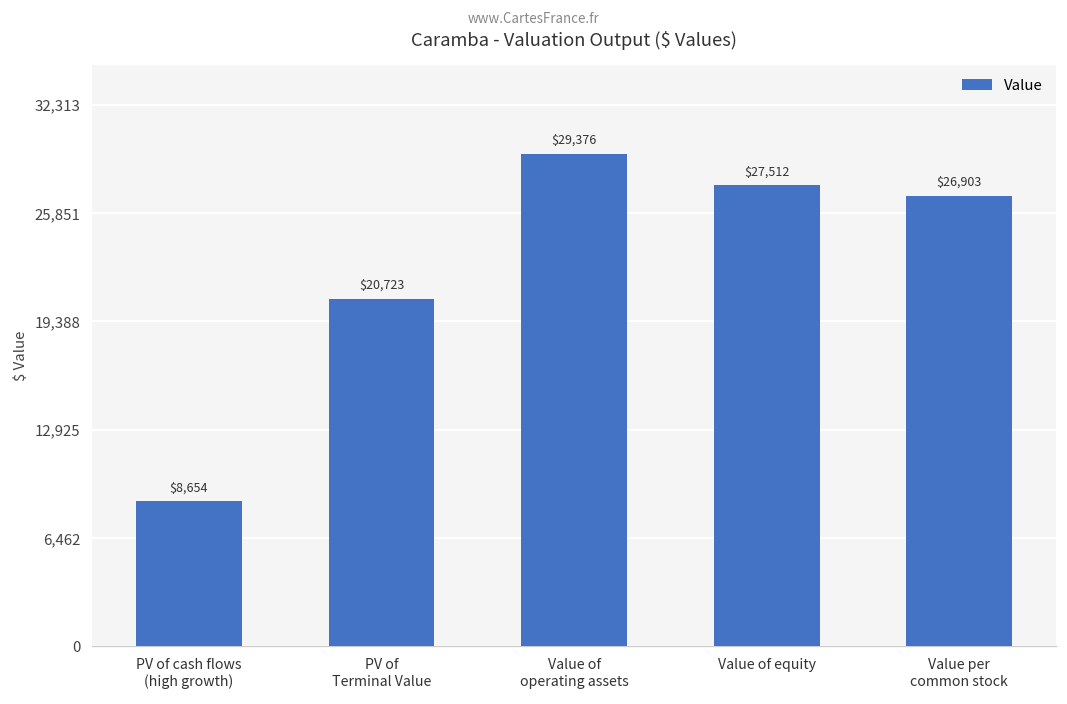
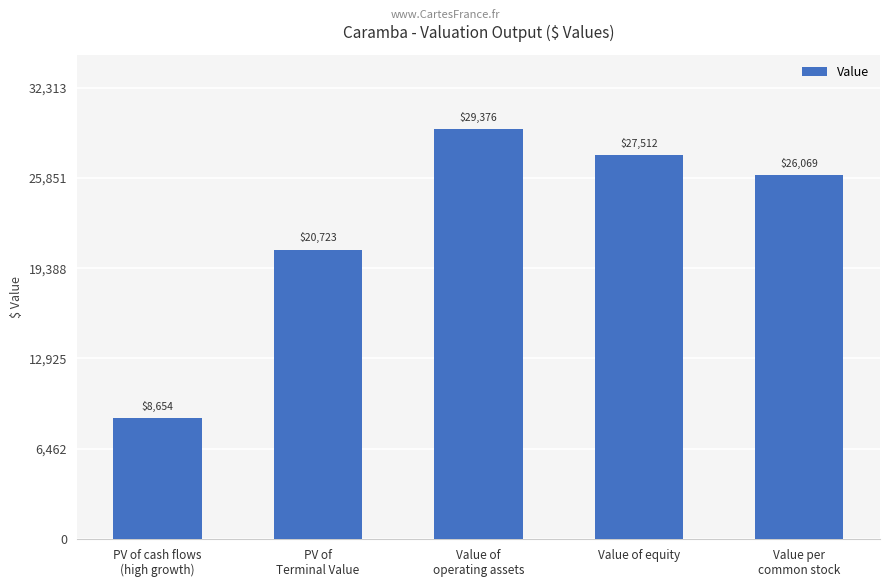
  {
    "PV of cash flows (high growth)": "$8,654",
    "PV of Terminal Value": "$20,723",
    "Value of operating assets": "$29,376",
    "Value of equity": "$27,512",
-   "Value per common stock": "$26,903"
+   "Value per common stock": "$26,069"
  }
